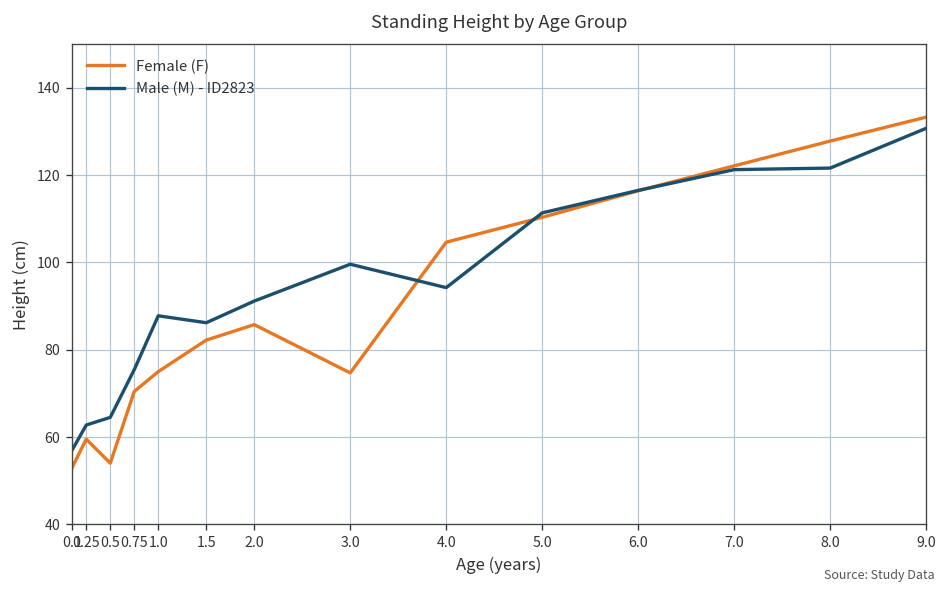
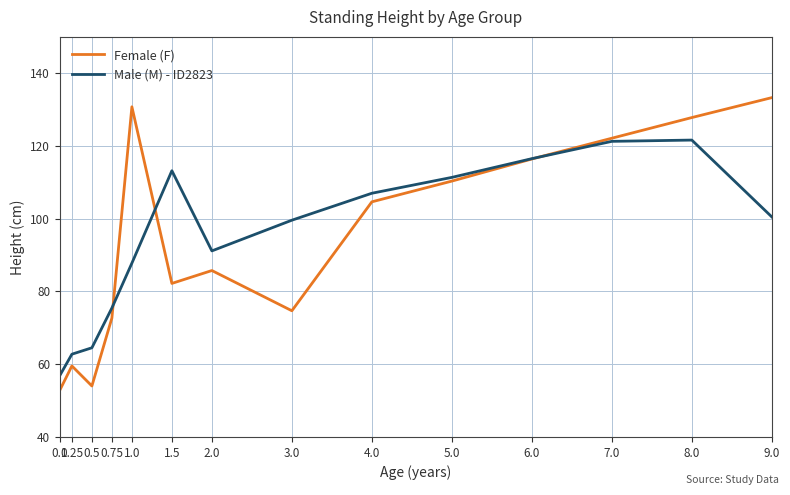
  {
    "Female (F)": {
      "0.5": 54,
-     "0.75": 70,
-     "1.0": 75,
+     "0.75": 73,
+     "1.0": 131,
      "1.5": 82,
      "2.0": 86,
      "3.0": 75,
      "4.0": 105,
      "5.0": 110,
      "7.0": 122,
      "8.0": 128,
      "9.0": 133
    },
    "Male (M) - ID2823": {
      "0.5": 65,
      "0.75": 75,
      "1.0": 88,
-     "1.5": 86,
+     "1.5": 113,
      "2.0": 91,
      "3.0": 100,
-     "4.0": 94,
+     "4.0": 107,
      "5.0": 111,
      "7.0": 121,
      "8.0": 122,
-     "9.0": 131
+     "9.0": 101
    }
  }
